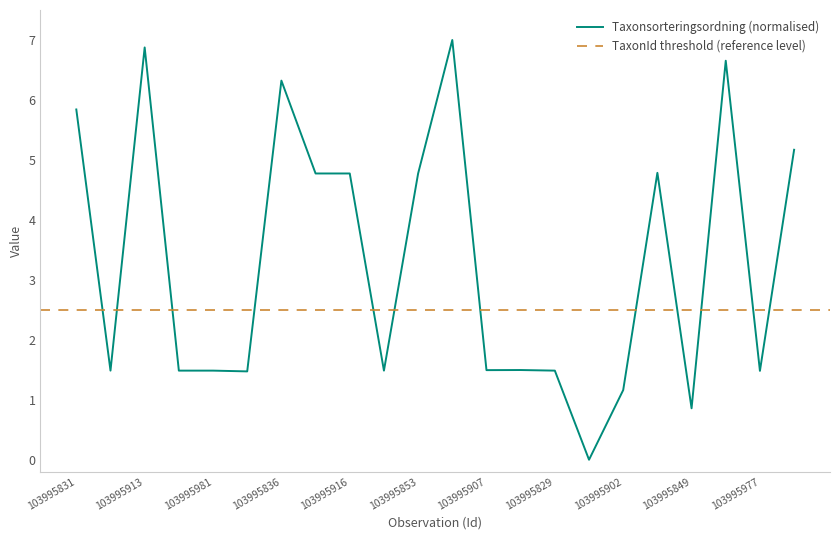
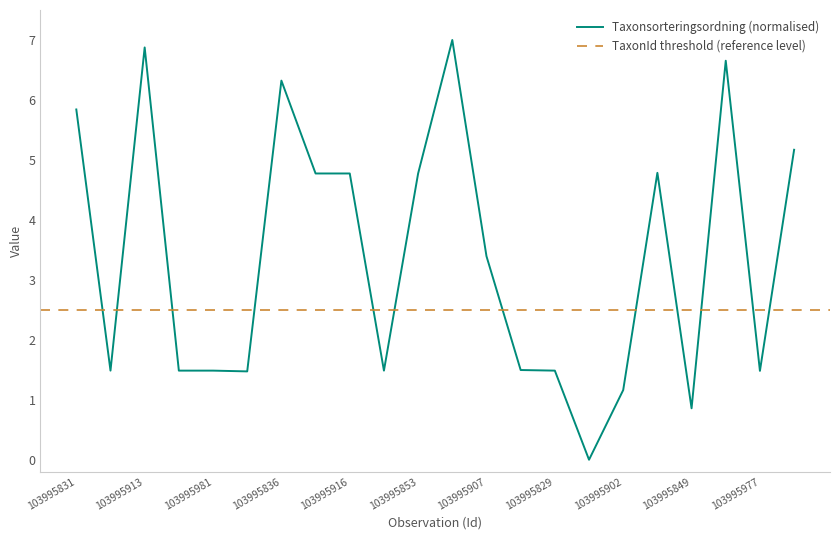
  {
    "103995831": 5.8,
    "103995913": 6.9,
    "103995981": 1.5,
    "103995836": 6.3,
    "103995916": 4.8,
    "103995853": 4.8,
-   "103995907": 1.5,
+   "103995907": 3.4,
    "103995829": 1.5,
    "103995902": 1.2,
    "103995849": 0.9,
    "103995977": 1.5
  }
